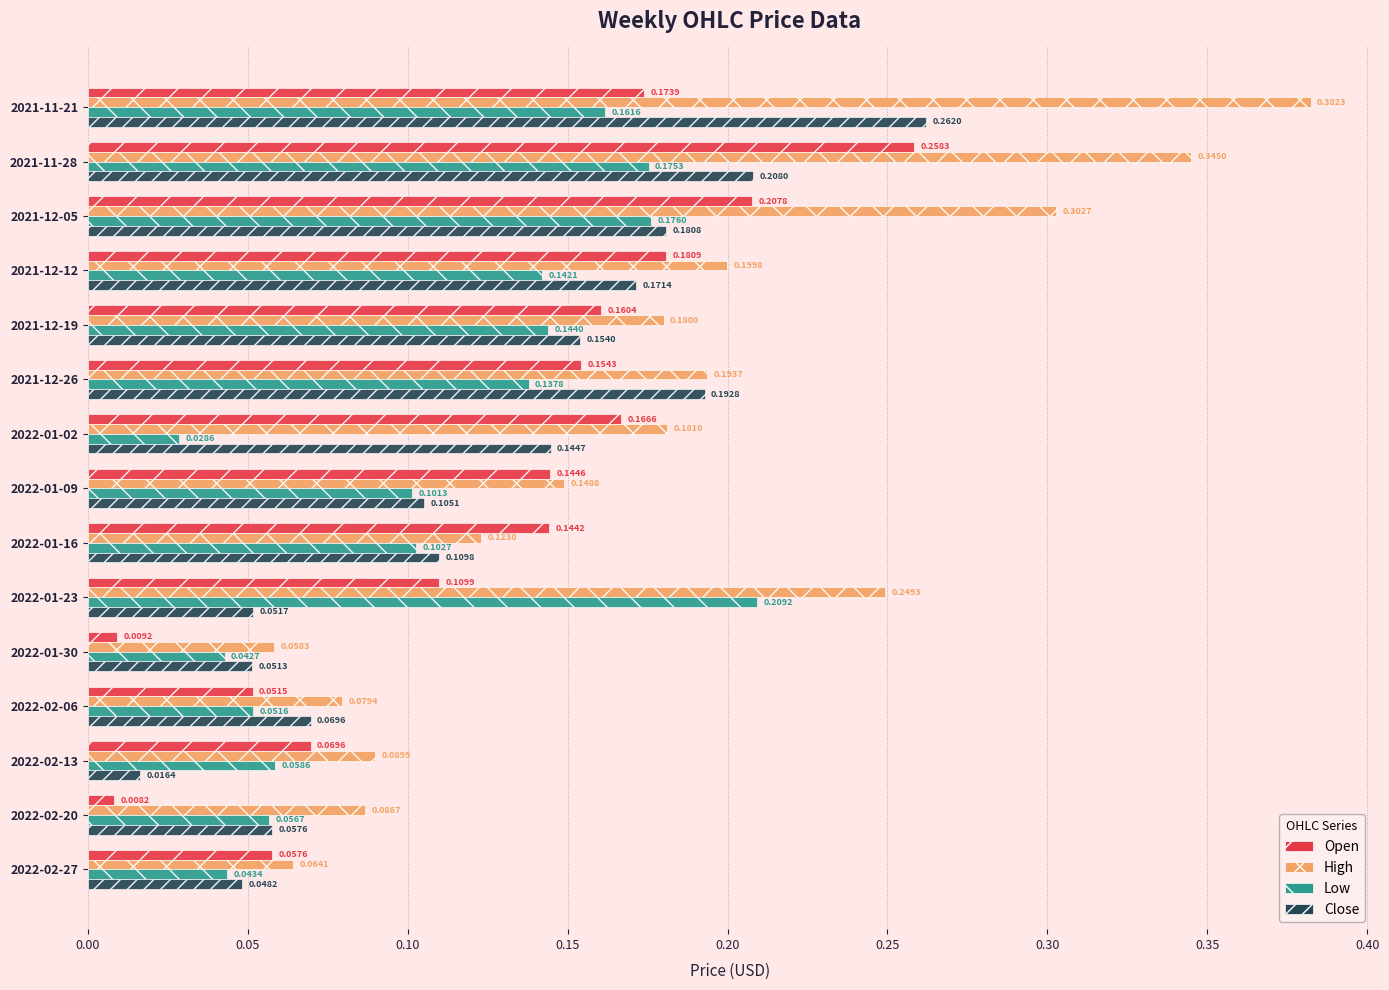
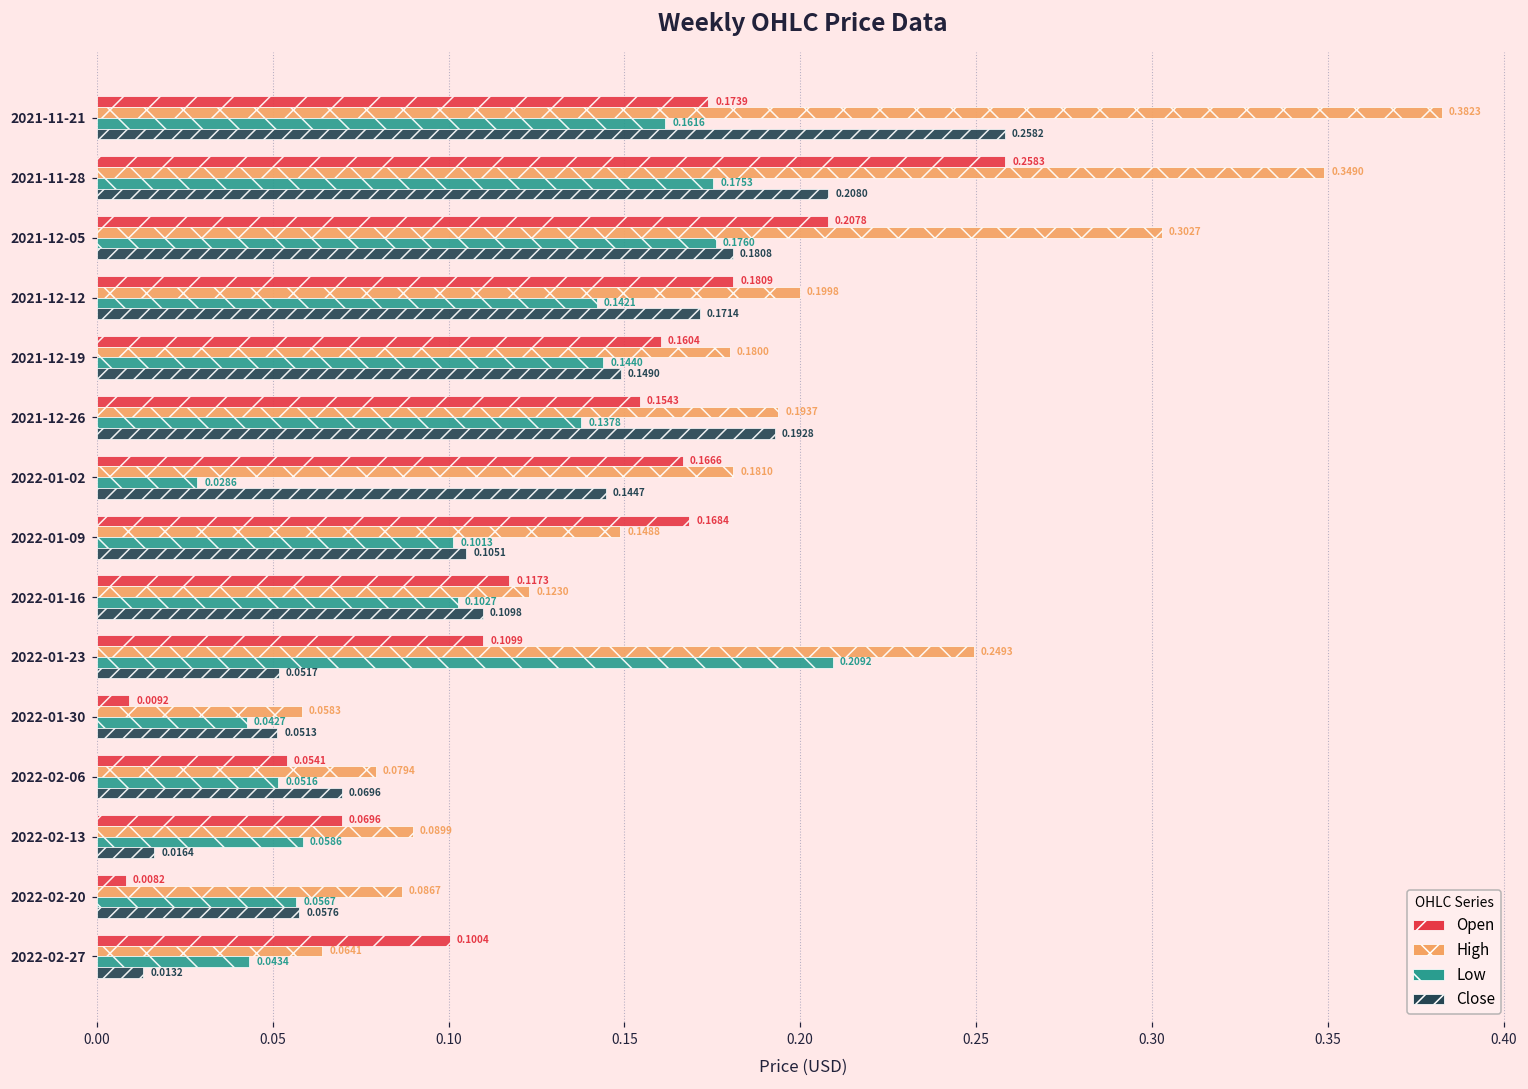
  {
    "Open": {
      "2021-11-21": 0.1739,
      "2021-11-28": 0.2583,
      "2021-12-05": 0.2078,
      "2021-12-12": 0.1809,
      "2021-12-19": 0.1604,
      "2021-12-26": 0.1543,
      "2022-01-02": 0.1666,
-     "2022-01-09": 0.1446,
-     "2022-01-16": 0.1442,
+     "2022-01-09": 0.1684,
+     "2022-01-16": 0.1173,
      "2022-01-23": 0.1099,
      "2022-01-30": 0.0092,
-     "2022-02-06": 0.0515,
+     "2022-02-06": 0.0541,
      "2022-02-13": 0.0696,
      "2022-02-20": 0.0082,
-     "2022-02-27": 0.0576
+     "2022-02-27": 0.1004
    },
    "High": {
      "2021-11-21": 0.3823,
-     "2021-11-28": 0.3450,
+     "2021-11-28": 0.3490,
      "2021-12-05": 0.3027,
      "2021-12-12": 0.1998,
      "2021-12-19": 0.1800,
      "2021-12-26": 0.1937,
      "2022-01-02": 0.1810,
      "2022-01-09": 0.1488,
      "2022-01-16": 0.1230,
      "2022-01-23": 0.2493,
      "2022-01-30": 0.0583,
      "2022-02-06": 0.0794,
      "2022-02-13": 0.0899,
      "2022-02-20": 0.0867,
      "2022-02-27": 0.0641
    },
    "Low": {
      "2021-11-21": 0.1616,
      "2021-11-28": 0.1753,
      "2021-12-05": 0.1760,
      "2021-12-12": 0.1421,
      "2021-12-19": 0.1440,
      "2021-12-26": 0.1378,
      "2022-01-02": 0.0286,
      "2022-01-09": 0.1013,
      "2022-01-16": 0.1027,
      "2022-01-23": 0.2092,
      "2022-01-30": 0.0427,
      "2022-02-06": 0.0516,
      "2022-02-13": 0.0586,
      "2022-02-20": 0.0567,
      "2022-02-27": 0.0434
    },
    "Close": {
-     "2021-11-21": 0.2620,
+     "2021-11-21": 0.2582,
      "2021-11-28": 0.2080,
      "2021-12-05": 0.1808,
      "2021-12-12": 0.1714,
-     "2021-12-19": 0.1540,
+     "2021-12-19": 0.1490,
      "2021-12-26": 0.1928,
      "2022-01-02": 0.1447,
      "2022-01-09": 0.1051,
      "2022-01-16": 0.1098,
      "2022-01-23": 0.0517,
      "2022-01-30": 0.0513,
      "2022-02-06": 0.0696,
      "2022-02-13": 0.0164,
      "2022-02-20": 0.0576,
-     "2022-02-27": 0.0482
+     "2022-02-27": 0.0132
    }
  }
